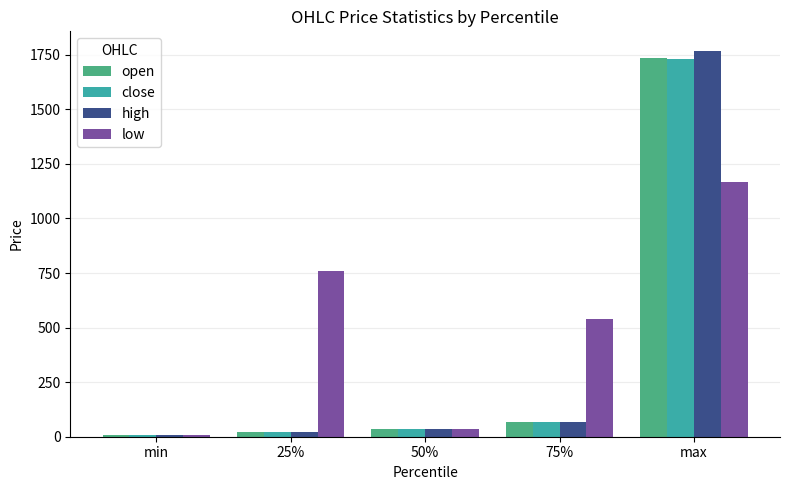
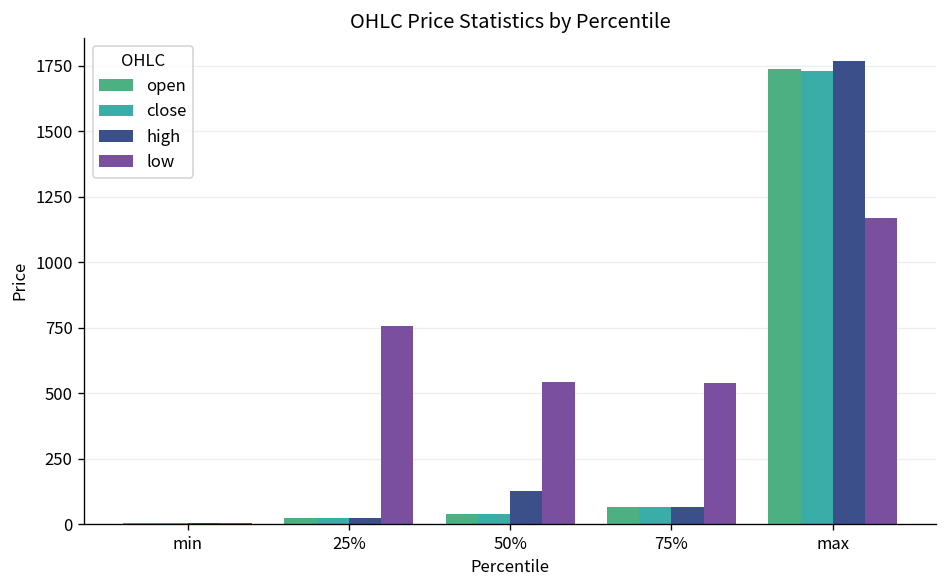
  {
    "high": {
      "25%": 20,
-     "50%": 40,
+     "50%": 120,
      "75%": 70,
      "max": 1770
    },
    "low": {
      "25%": 760,
-     "50%": 40,
+     "50%": 540,
      "75%": 540,
      "max": 1170
    }
  }
